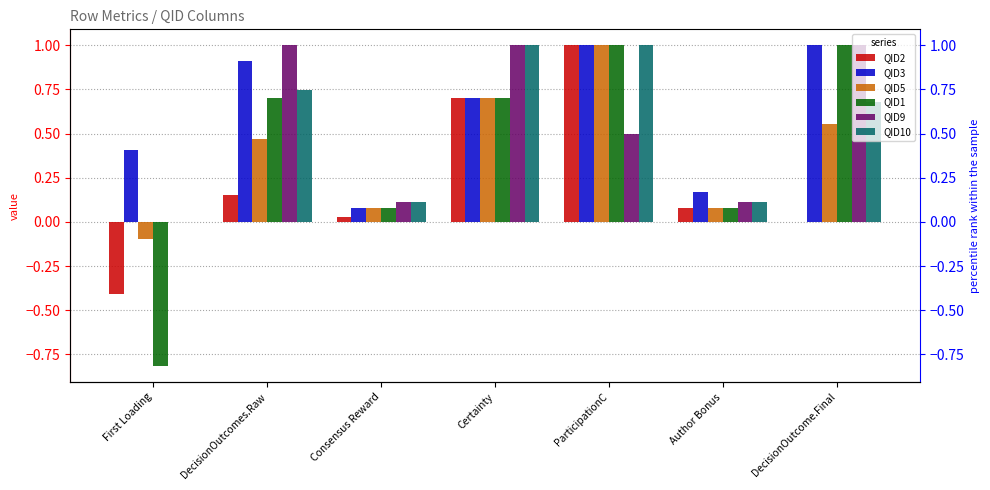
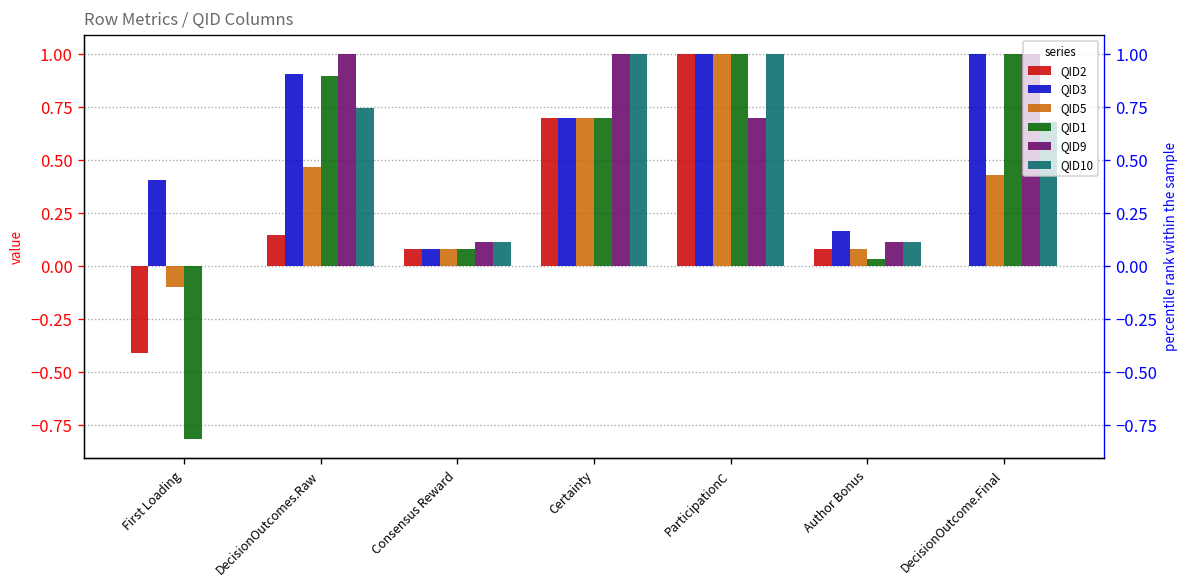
  {
    "QID2": {
      "First Loading": -0.41,
      "DecisionOutcomes.Raw": 0.15,
-     "Consensus Reward": 0.03,
+     "Consensus Reward": 0.08,
      "Certainty": 0.70,
      "ParticipationC": 1.00,
      "Author Bonus": 0.08,
      "DecisionOutcome.Final": 0.00
    },
    "QID3": {
      "First Loading": 0.41,
      "DecisionOutcomes.Raw": 0.91,
      "Consensus Reward": 0.08,
      "Certainty": 0.70,
      "ParticipationC": 1.00,
      "Author Bonus": 0.17,
      "DecisionOutcome.Final": 1.00
    },
    "QID5": {
      "First Loading": -0.10,
      "DecisionOutcomes.Raw": 0.47,
      "Consensus Reward": 0.08,
      "Certainty": 0.70,
      "ParticipationC": 1.00,
      "Author Bonus": 0.08,
-     "DecisionOutcome.Final": 0.56
+     "DecisionOutcome.Final": 0.43
    },
    "QID1": {
      "First Loading": -0.82,
-     "DecisionOutcomes.Raw": 0.7,
+     "DecisionOutcomes.Raw": 0.9,
      "Consensus Reward": 0.08,
      "Certainty": 0.70,
      "ParticipationC": 1.00,
-     "Author Bonus": 0.08,
+     "Author Bonus": 0.03,
      "DecisionOutcome.Final": 1.00
    },
    "QID9": {
      "First Loading": 0.0,
      "DecisionOutcomes.Raw": 1.0,
      "Consensus Reward": 0.1,
      "Certainty": 1.0,
-     "ParticipationC": 0.5,
+     "ParticipationC": 0.7,
      "Author Bonus": 0.1
    },
    "QID10": {
      "First Loading": 0.00,
      "DecisionOutcomes.Raw": 0.75,
      "Consensus Reward": 0.11,
      "Certainty": 1.00,
      "ParticipationC": 1.00,
      "Author Bonus": 0.11
    }
  }
